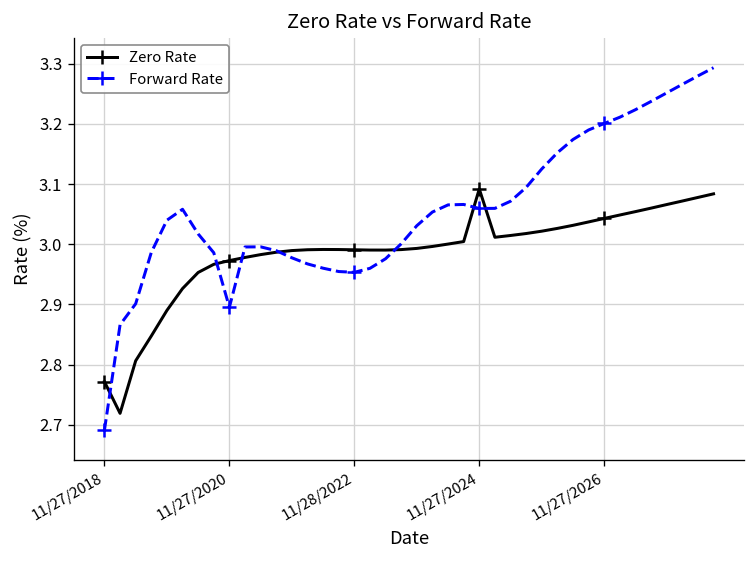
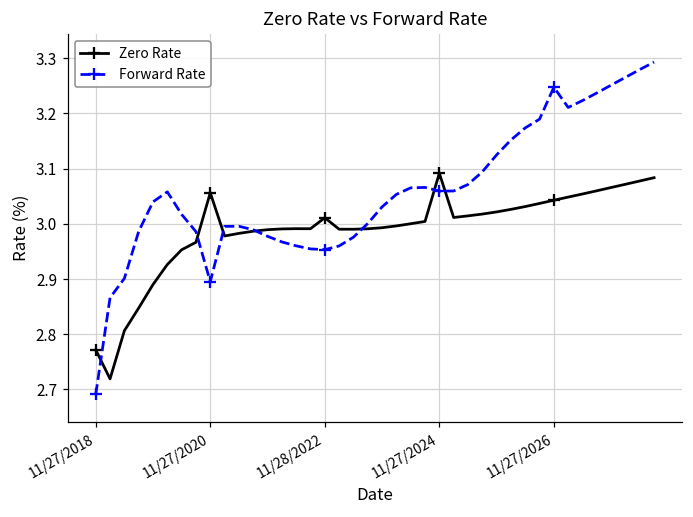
  {
    "Zero Rate": {
      "11/27/2018": 2.77,
-     "11/27/2020": 2.97,
-     "11/28/2022": 2.99,
+     "11/27/2020": 3.06,
+     "11/28/2022": 3.01,
      "11/27/2024": 3.09,
      "11/27/2026": 3.04
    },
    "Forward Rate": {
      "11/27/2018": 2.69,
      "11/27/2020": 2.90,
      "11/28/2022": 2.95,
      "11/27/2024": 3.06,
-     "11/27/2026": 3.20
+     "11/27/2026": 3.25
    }
  }
